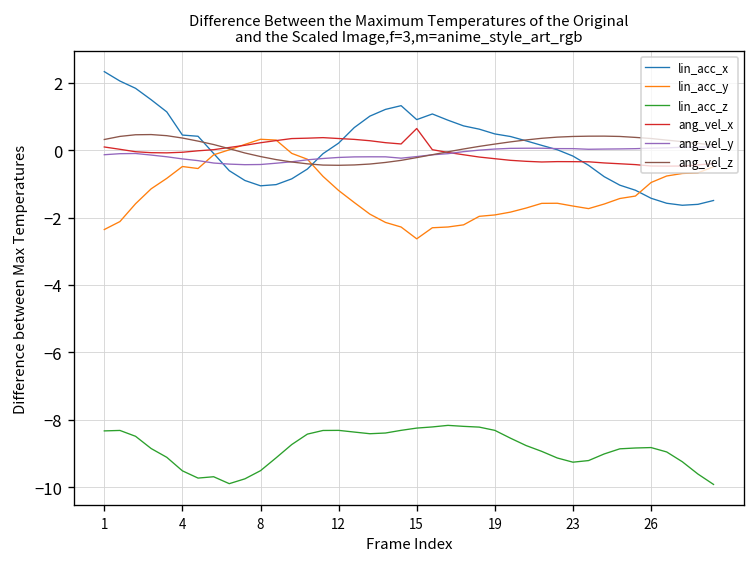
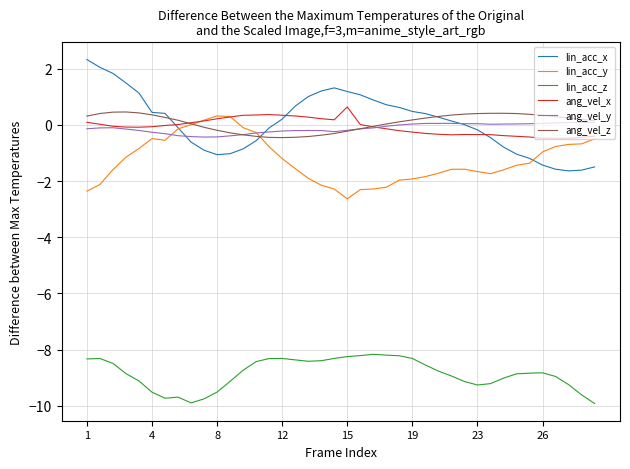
  {
    "lin_acc_x": {
-     "15": 0.9
+     "15": 1.2
    },
    "lin_acc_y": {
      "15": -2.6
    },
    "lin_acc_z": {
      "15": -8.3
    },
    "ang_vel_x": {
      "15": 0.6
    }
  }
